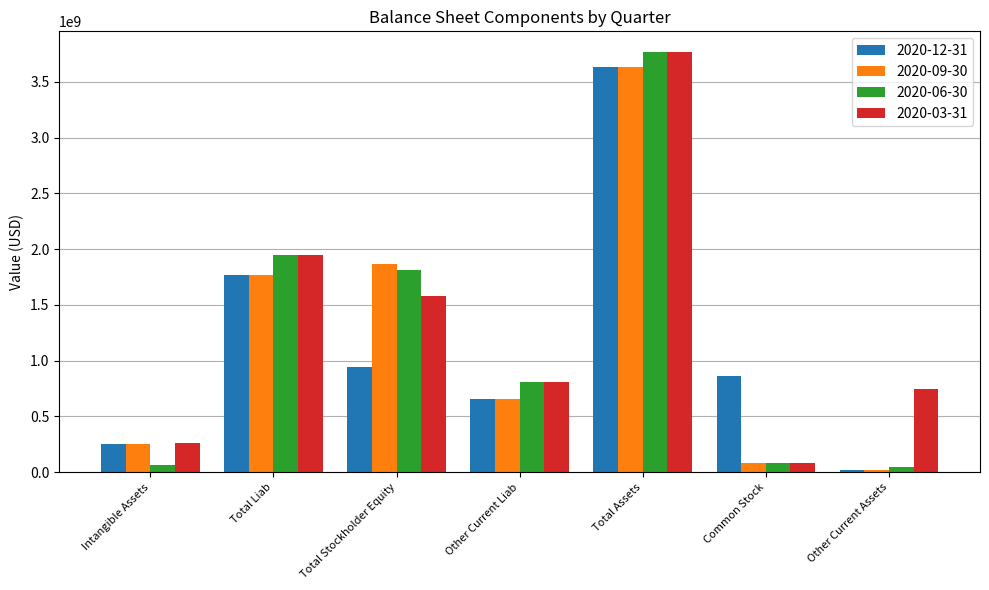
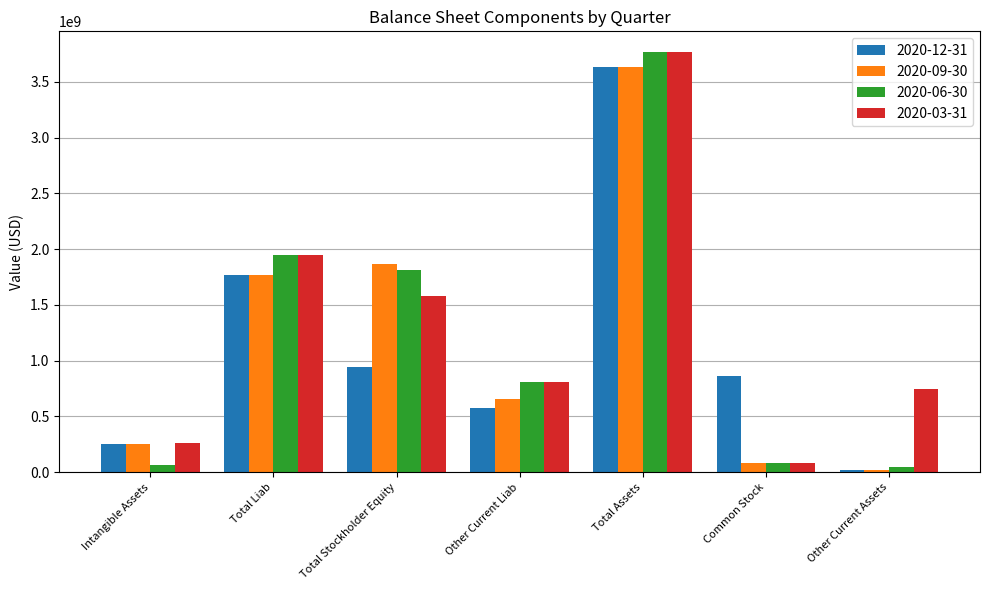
  {
    "2020-12-31": {
      "Intangible Assets": 250000000,
      "Total Liab": 1770000000,
      "Total Stockholder Equity": 950000000,
-     "Other Current Liab": 660000000,
+     "Other Current Liab": 580000000,
      "Total Assets": 3640000000,
      "Common Stock": 870000000,
      "Other Current Assets": 20000000
    },
    "2020-09-30": {
      "Intangible Assets": 250000000,
      "Total Liab": 1770000000,
      "Total Stockholder Equity": 1860000000,
      "Other Current Liab": 660000000,
      "Total Assets": 3640000000,
      "Common Stock": 90000000,
      "Other Current Assets": 20000000
    },
    "2020-06-30": {
      "Intangible Assets": 60000000,
      "Total Liab": 1950000000,
      "Total Stockholder Equity": 1810000000,
      "Other Current Liab": 810000000,
      "Total Assets": 3760000000,
      "Common Stock": 90000000,
      "Other Current Assets": 40000000
    },
    "2020-03-31": {
      "Intangible Assets": 260000000,
      "Total Liab": 1950000000,
      "Total Stockholder Equity": 1580000000,
      "Other Current Liab": 810000000,
      "Total Assets": 3760000000,
      "Common Stock": 90000000,
      "Other Current Assets": 740000000
    }
  }
